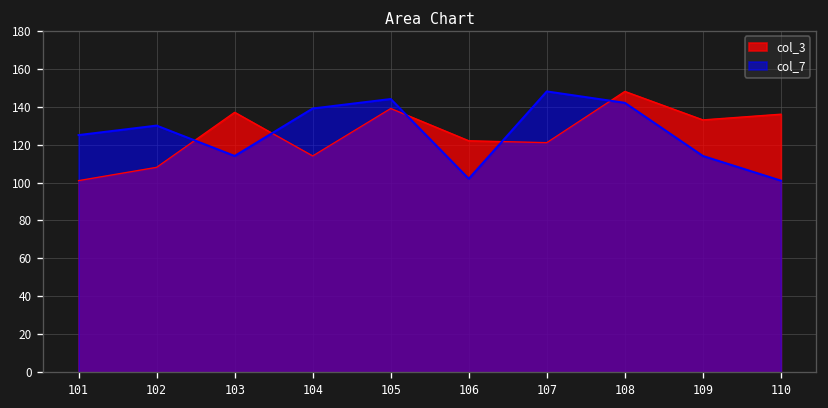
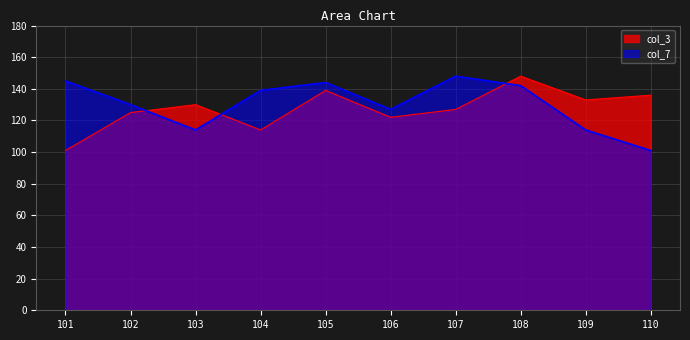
  {
    "col_3": {
      "101": 101,
-     "102": 108,
-     "103": 137,
+     "102": 125,
+     "103": 130,
      "104": 114,
      "105": 139,
      "106": 122,
-     "107": 121,
+     "107": 127,
      "108": 148,
      "109": 133,
      "110": 136
    },
    "col_7": {
-     "101": 125,
+     "101": 145,
      "102": 130,
      "103": 114,
      "104": 139,
      "105": 144,
-     "106": 102,
+     "106": 127,
      "107": 148,
      "108": 142,
      "109": 114,
      "110": 101
    }
  }
